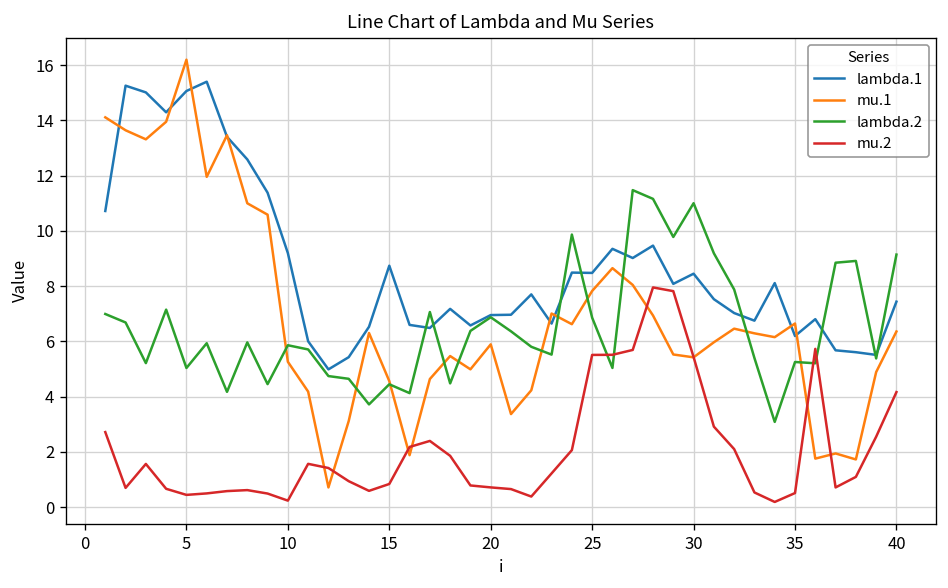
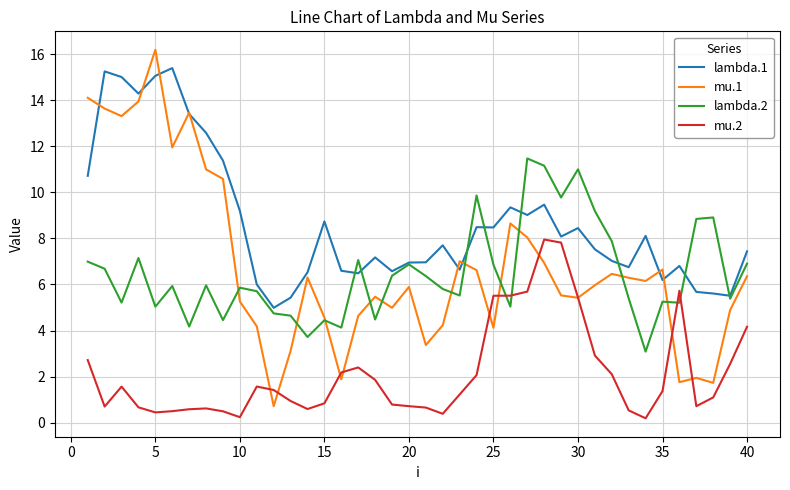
  {
    "lambda.1": {
      "5": 15.1,
      "10": 9.2,
      "15": 8.7,
      "25": 8.5,
      "30": 8.4,
      "35": 6.2,
      "40": 7.4
    },
    "mu.1": {
      "5": 16.2,
      "10": 5.3,
      "15": 4.6,
      "20": 5.9,
-     "25": 7.8,
+     "25": 4.1,
      "35": 6.6,
      "40": 6.4
    },
    "lambda.2": {
      "5": 5.0,
      "10": 5.9,
      "15": 4.4,
      "25": 6.9,
      "30": 11.0,
      "35": 5.3,
-     "40": 9.1
+     "40": 6.9
    },
    "mu.2": {
      "5": 0.4,
      "10": 0.2,
      "15": 0.8,
      "20": 0.7,
      "25": 5.5,
-     "35": 0.5,
+     "35": 1.4,
      "40": 4.2
    }
  }
